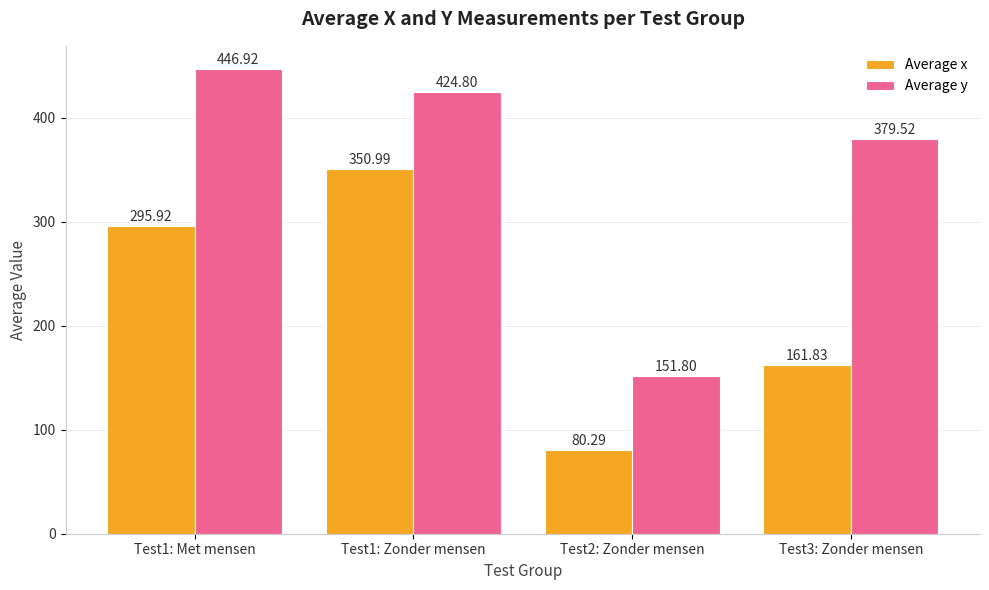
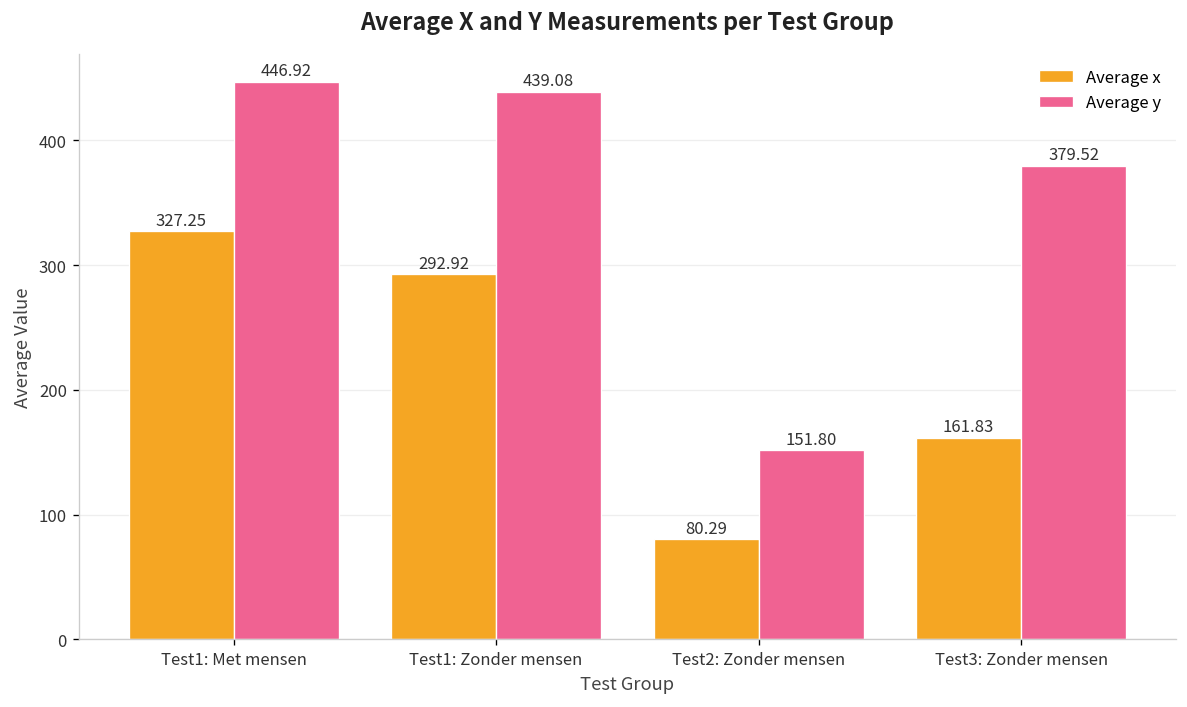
  {
    "Average x": {
-     "Test1: Met mensen": 295.92,
-     "Test1: Zonder mensen": 350.99,
+     "Test1: Met mensen": 327.25,
+     "Test1: Zonder mensen": 292.92,
      "Test2: Zonder mensen": 80.29,
      "Test3: Zonder mensen": 161.83
    },
    "Average y": {
      "Test1: Met mensen": 446.92,
-     "Test1: Zonder mensen": 424.80,
+     "Test1: Zonder mensen": 439.08,
      "Test2: Zonder mensen": 151.80,
      "Test3: Zonder mensen": 379.52
    }
  }
